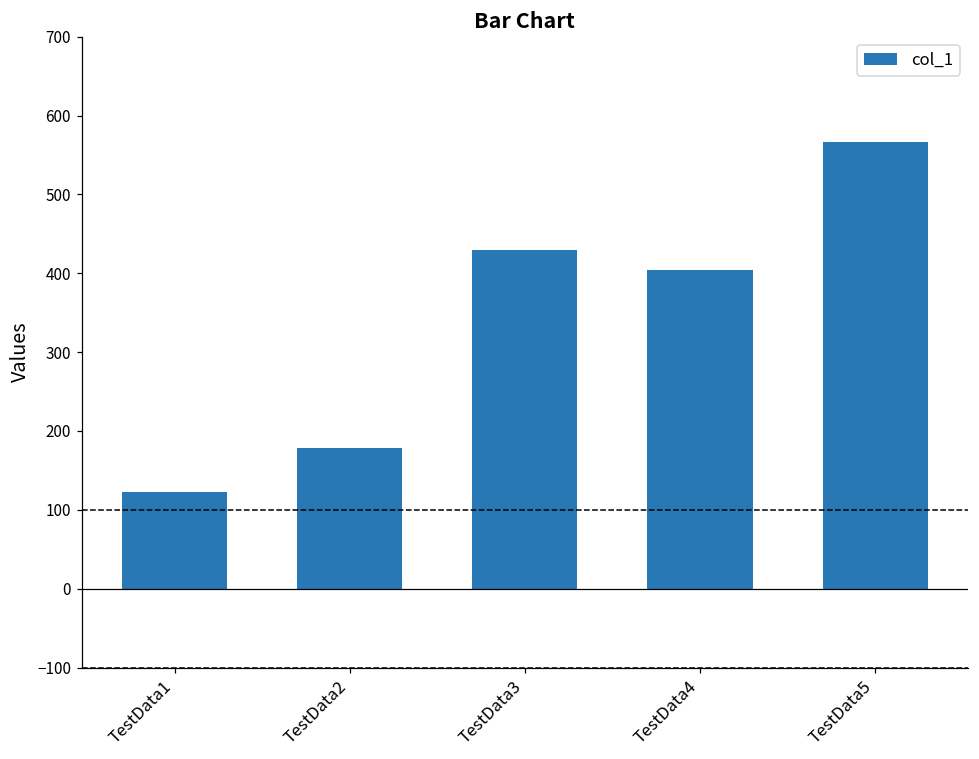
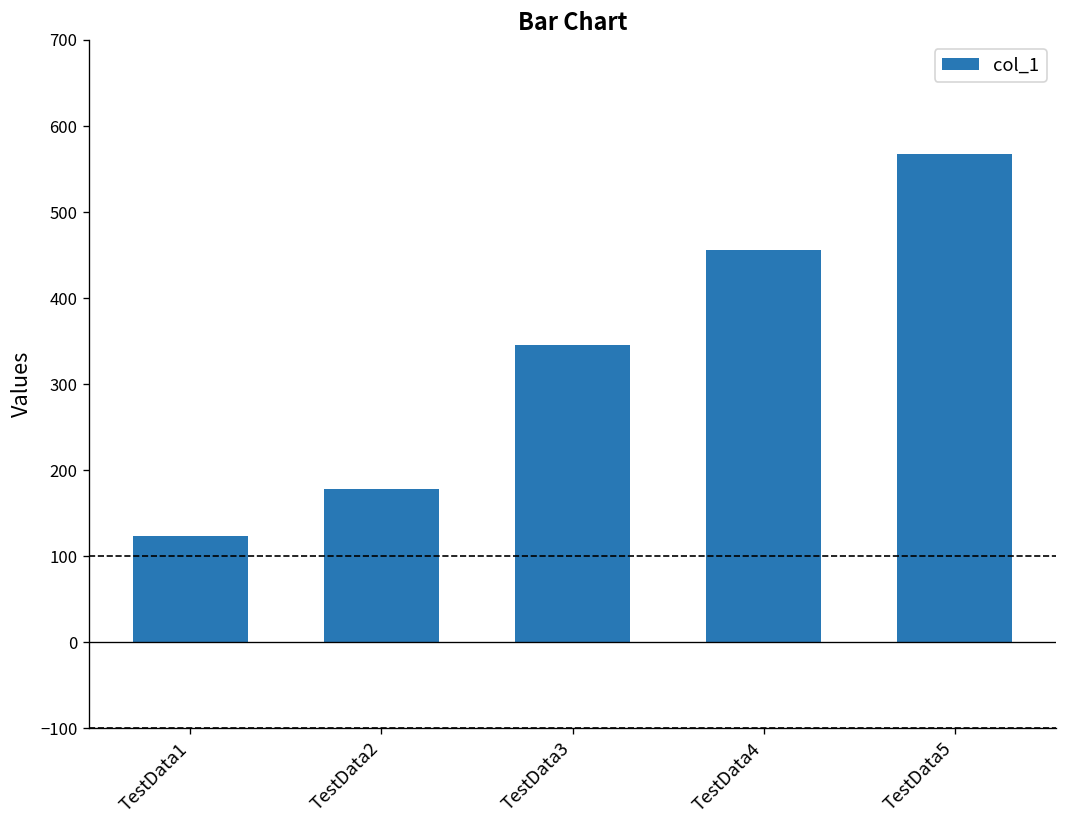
  {
    "TestData1": 120,
    "TestData2": 180,
-   "TestData3": 430,
-   "TestData4": 400,
+   "TestData3": 350,
+   "TestData4": 460,
    "TestData5": 570
  }
